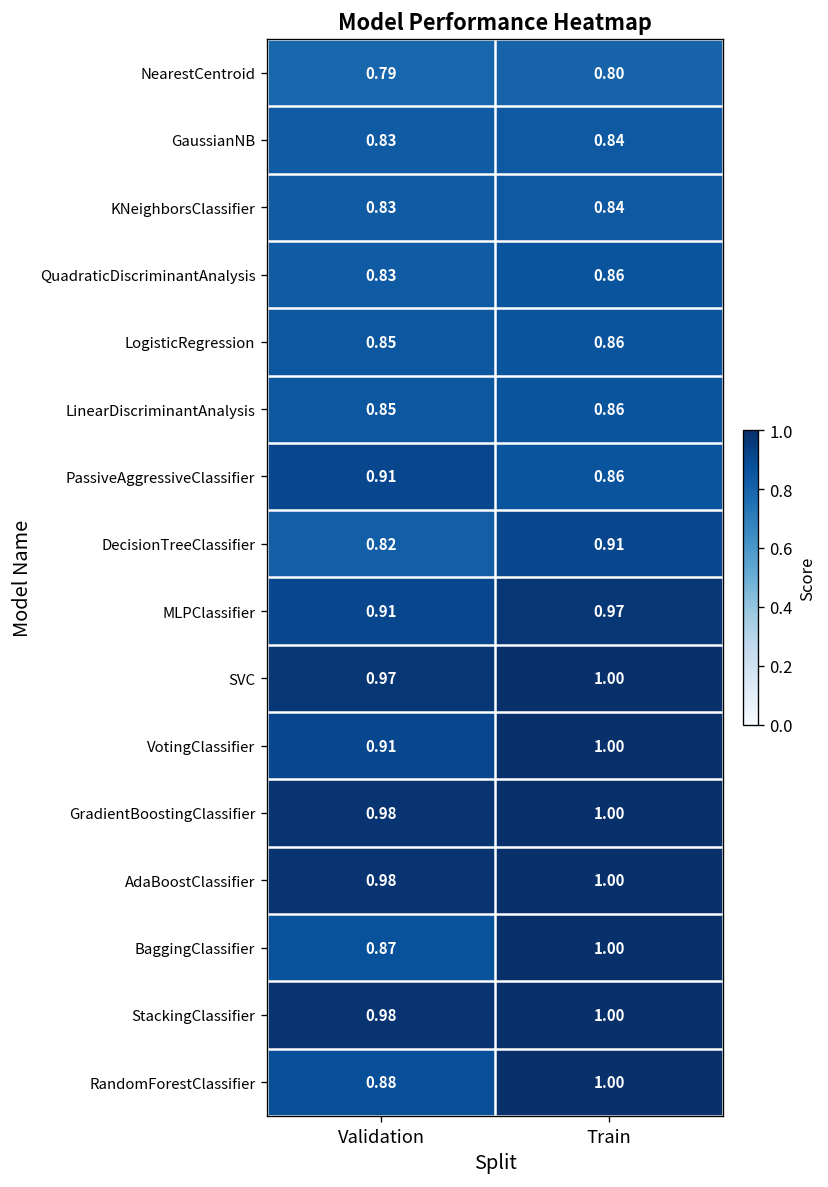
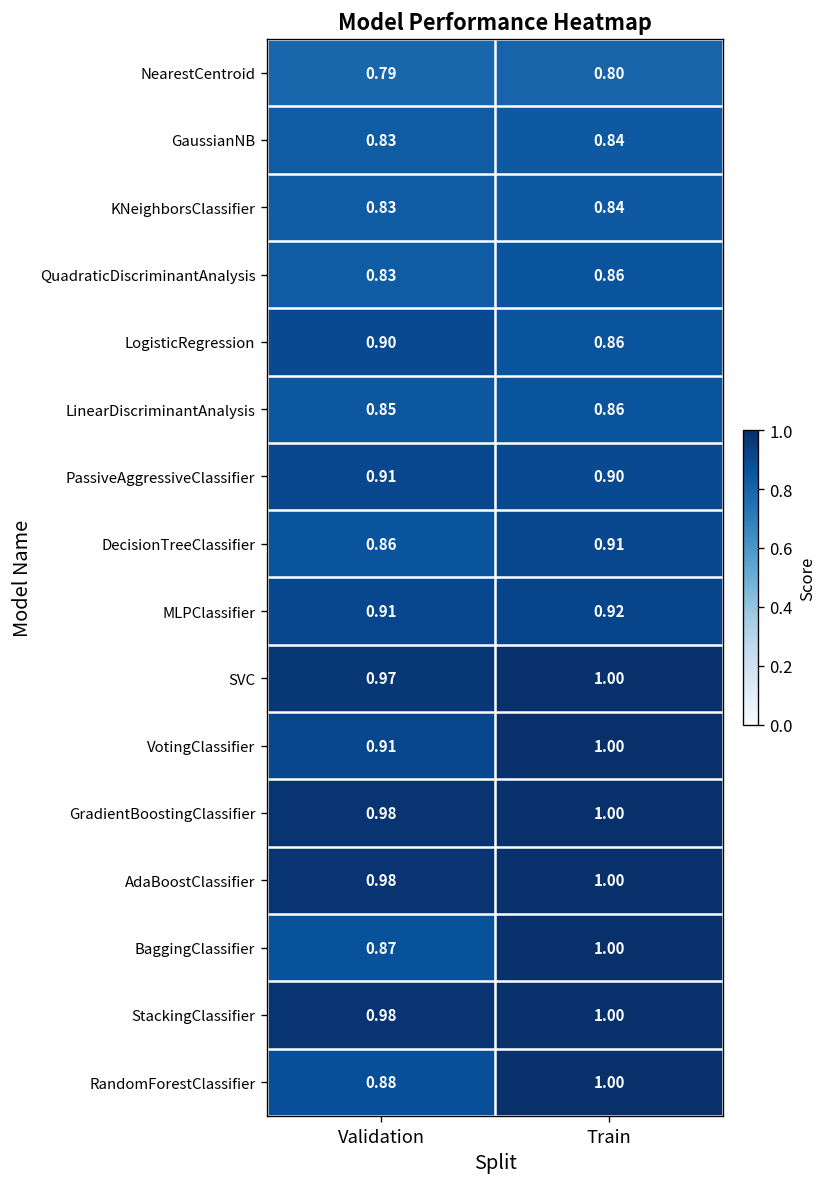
  {
    "NearestCentroid": {
      "Validation": 0.79,
      "Train": 0.80
    },
    "GaussianNB": {
      "Validation": 0.83,
      "Train": 0.84
    },
    "KNeighborsClassifier": {
      "Validation": 0.83,
      "Train": 0.84
    },
    "QuadraticDiscriminantAnalysis": {
      "Validation": 0.83,
      "Train": 0.86
    },
    "LogisticRegression": {
-     "Validation": 0.85,
+     "Validation": 0.90,
      "Train": 0.86
    },
    "LinearDiscriminantAnalysis": {
      "Validation": 0.85,
      "Train": 0.86
    },
    "PassiveAggressiveClassifier": {
      "Validation": 0.91,
-     "Train": 0.86
+     "Train": 0.90
    },
    "DecisionTreeClassifier": {
-     "Validation": 0.82,
+     "Validation": 0.86,
      "Train": 0.91
    },
    "MLPClassifier": {
      "Validation": 0.91,
-     "Train": 0.97
+     "Train": 0.92
    },
    "SVC": {
      "Validation": 0.97,
      "Train": 1.00
    },
    "VotingClassifier": {
      "Validation": 0.91,
      "Train": 1.00
    },
    "GradientBoostingClassifier": {
      "Validation": 0.98,
      "Train": 1.00
    },
    "AdaBoostClassifier": {
      "Validation": 0.98,
      "Train": 1.00
    },
    "BaggingClassifier": {
      "Validation": 0.87,
      "Train": 1.00
    },
    "StackingClassifier": {
      "Validation": 0.98,
      "Train": 1.00
    },
    "RandomForestClassifier": {
      "Validation": 0.88,
      "Train": 1.00
    }
  }
